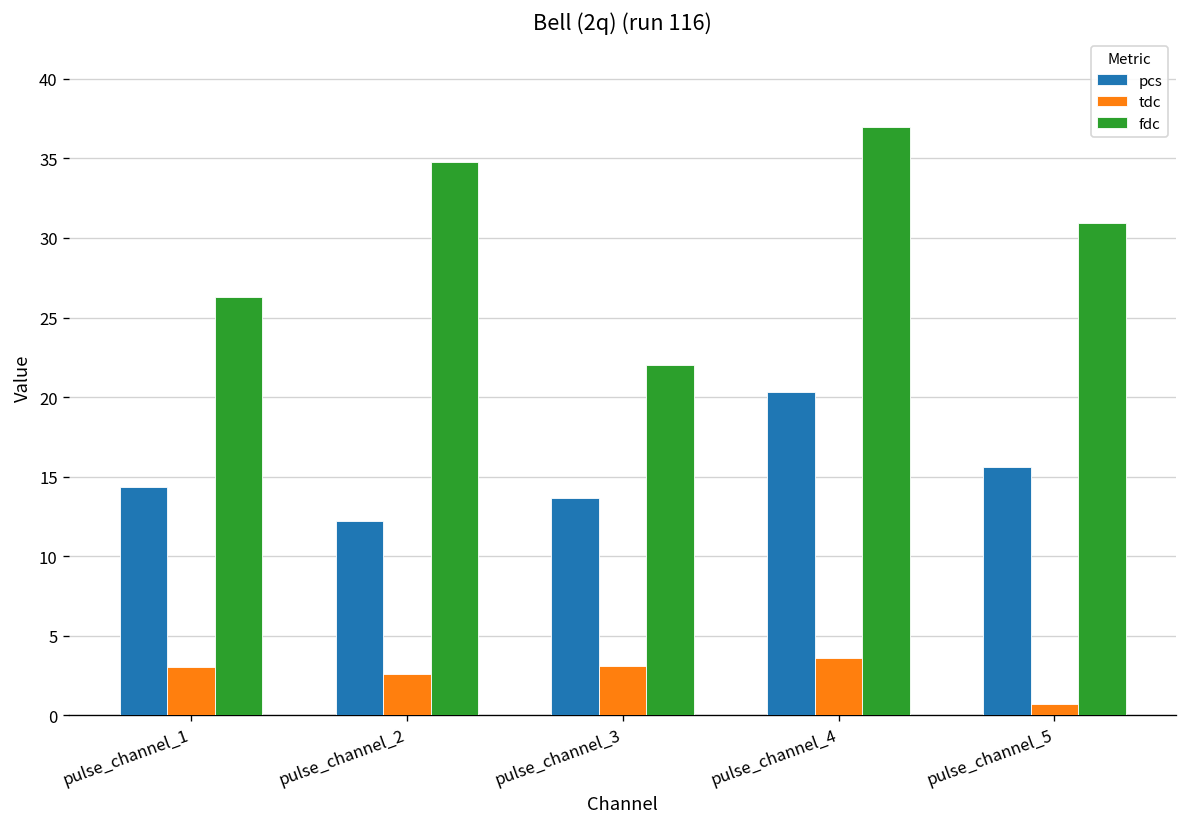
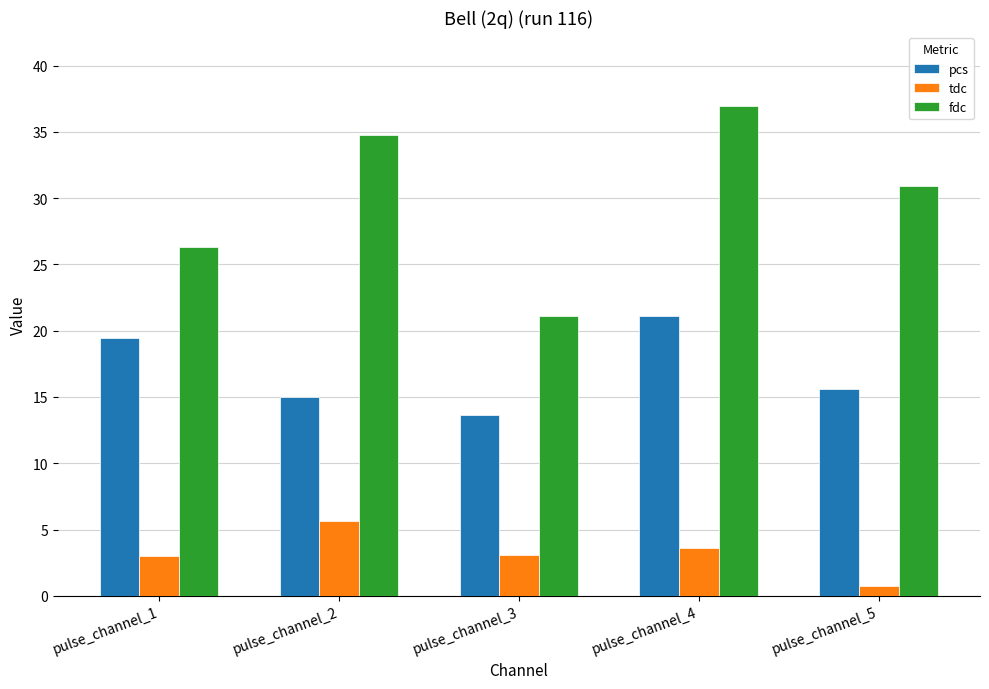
  {
    "pcs": {
-     "pulse_channel_1": 14.3,
-     "pulse_channel_2": 12.2,
+     "pulse_channel_1": 19.5,
+     "pulse_channel_2": 15.0,
      "pulse_channel_3": 13.6,
-     "pulse_channel_4": 20.3,
+     "pulse_channel_4": 21.1,
      "pulse_channel_5": 15.6
    },
    "tdc": {
      "pulse_channel_1": 3.0,
-     "pulse_channel_2": 2.6,
+     "pulse_channel_2": 5.7,
      "pulse_channel_3": 3.1,
      "pulse_channel_4": 3.6,
      "pulse_channel_5": 0.7
    },
    "fdc": {
      "pulse_channel_1": 26.3,
      "pulse_channel_2": 34.8,
-     "pulse_channel_3": 22.0,
+     "pulse_channel_3": 21.1,
      "pulse_channel_4": 37.0,
      "pulse_channel_5": 30.9
    }
  }
